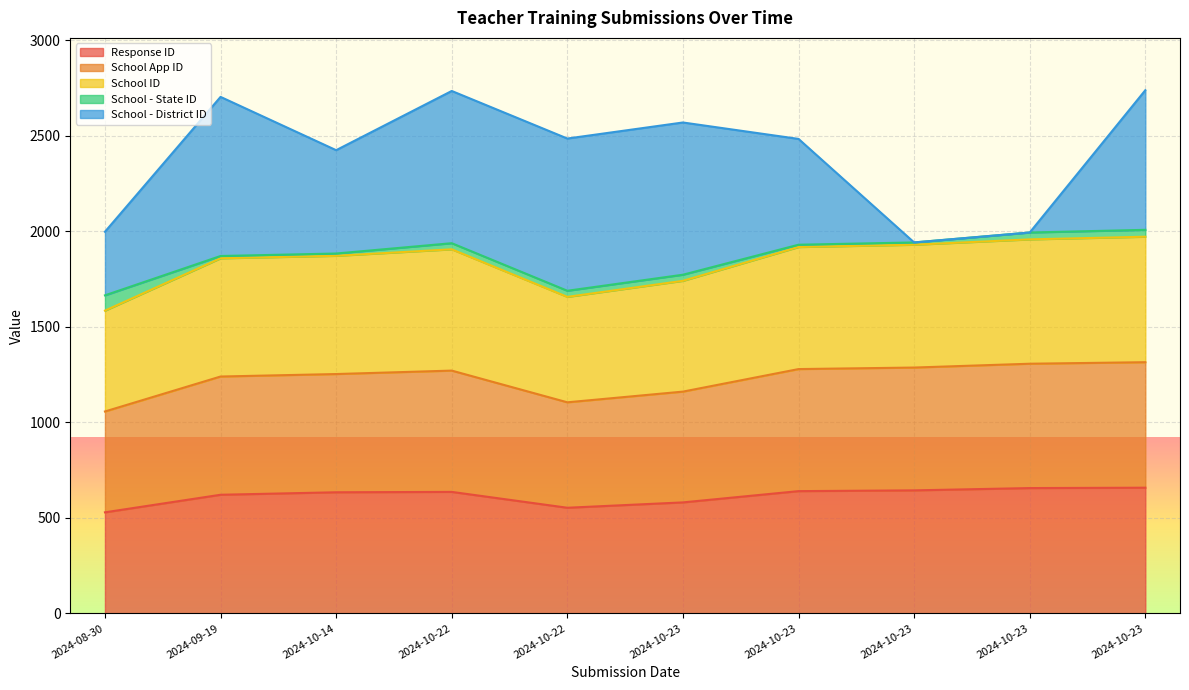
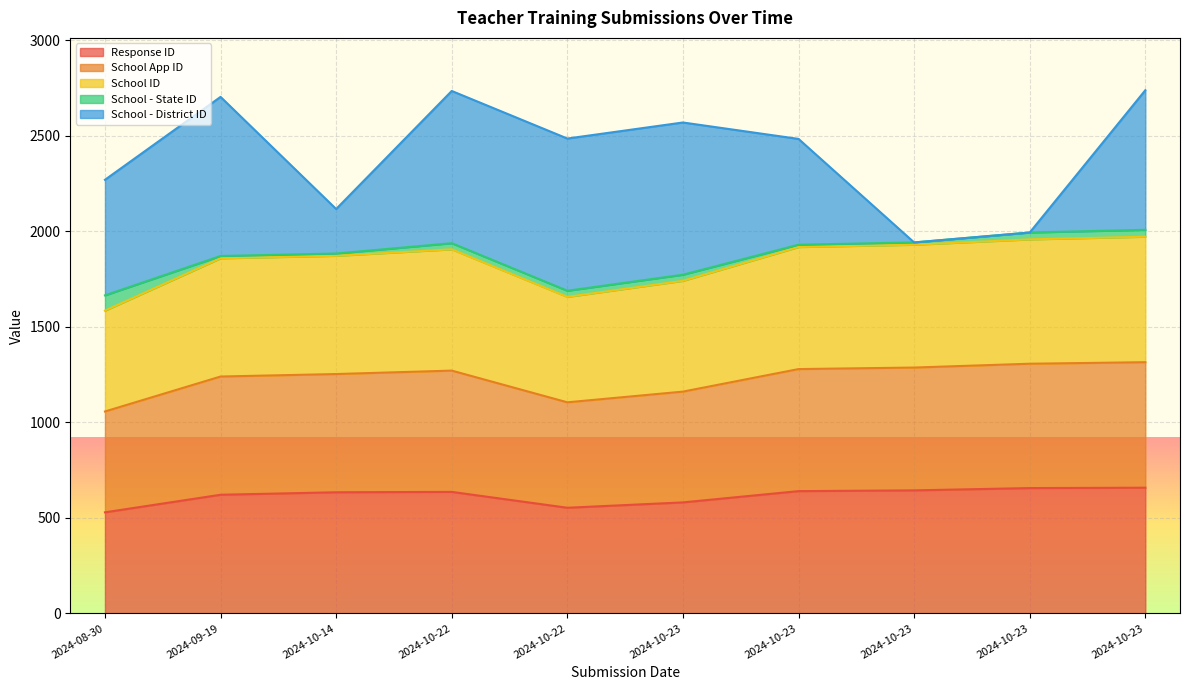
  {
    "School ID": {
      "2024-08-30": 530
    },
    "School - State ID": {
      "2024-08-30": 80
    },
    "School - District ID": {
-     "2024-08-30": 330,
+     "2024-08-30": 610,
      "2024-09-19": 830,
-     "2024-10-14": 540
+     "2024-10-14": 230
    }
  }
